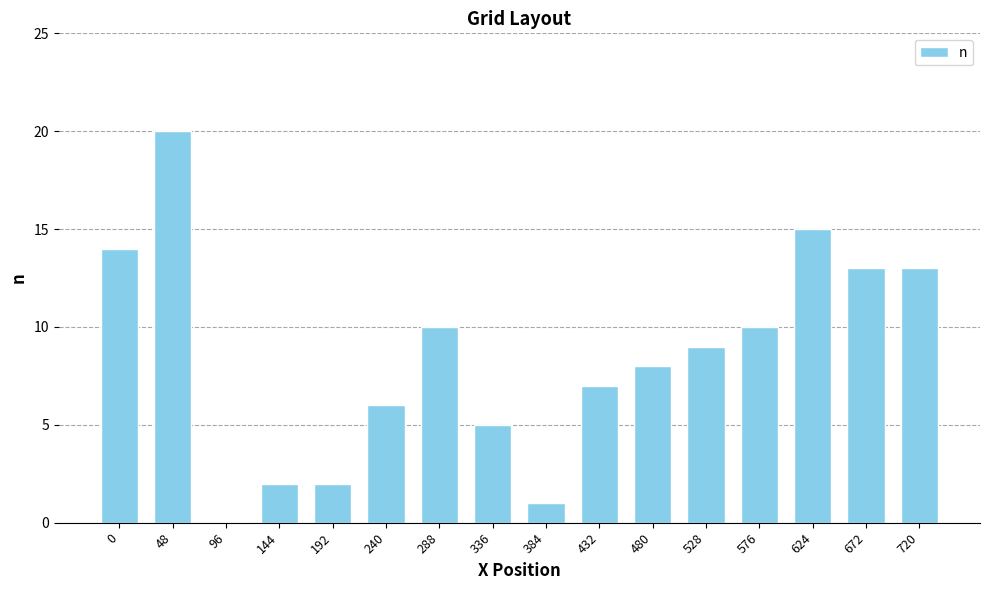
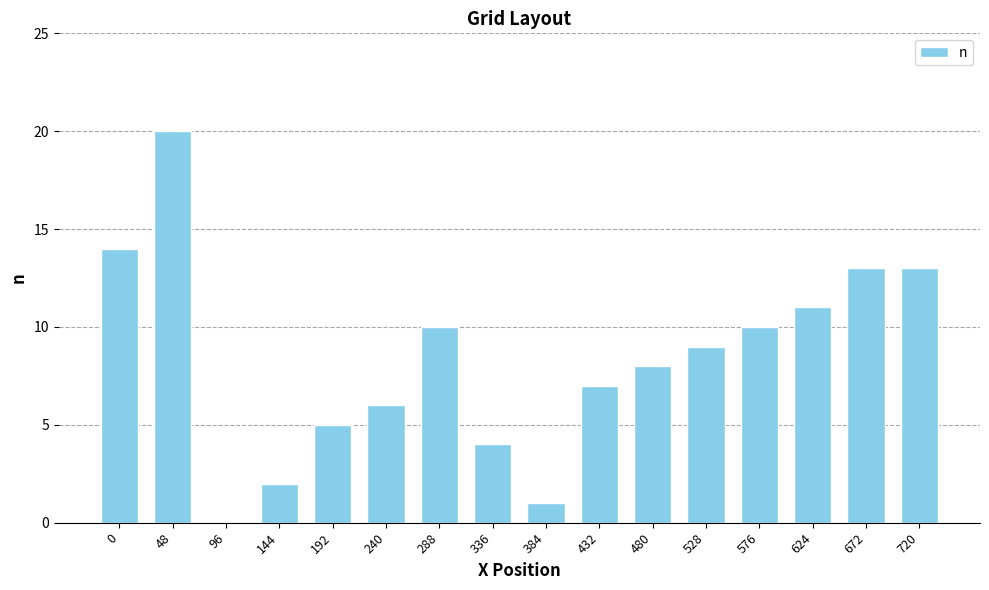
  {
    "0": 14,
    "48": 20,
    "96": 0,
    "144": 2,
-   "192": 2,
+   "192": 5,
    "240": 6,
    "288": 10,
-   "336": 5,
+   "336": 4,
    "384": 1,
    "432": 7,
    "480": 8,
    "528": 9,
    "576": 10,
-   "624": 15,
+   "624": 11,
    "672": 13,
    "720": 13
  }
